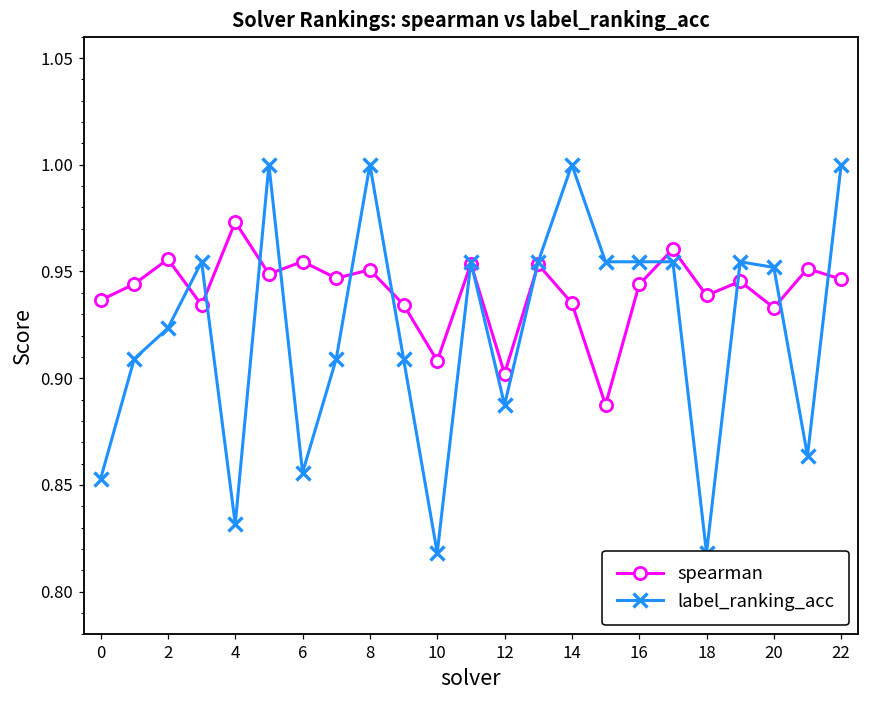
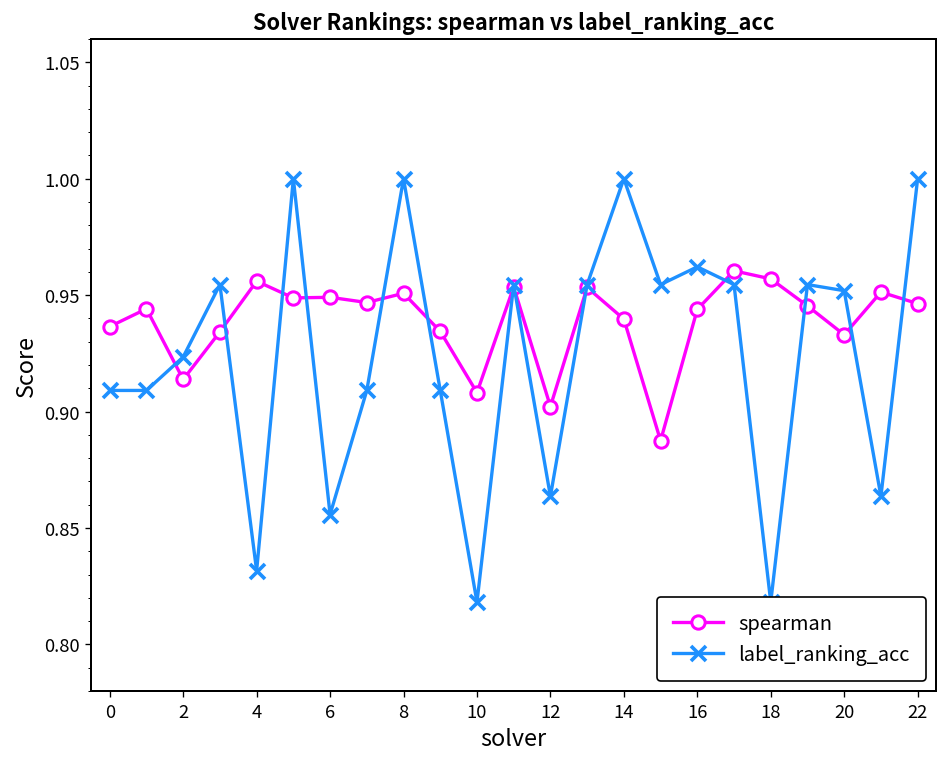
  {
    "spearman": {
      "0": 0.937,
-     "2": 0.956,
-     "4": 0.973,
-     "6": 0.955,
+     "2": 0.914,
+     "4": 0.956,
+     "6": 0.949,
      "8": 0.951,
      "10": 0.908,
      "12": 0.902,
-     "14": 0.935,
+     "14": 0.940,
      "16": 0.944,
-     "18": 0.939,
+     "18": 0.957,
      "20": 0.933,
      "22": 0.946
    },
    "label_ranking_acc": {
-     "0": 0.853,
+     "0": 0.909,
      "2": 0.923,
      "4": 0.832,
      "6": 0.856,
      "8": 1.000,
      "10": 0.818,
-     "12": 0.887,
+     "12": 0.864,
      "14": 1.000,
-     "16": 0.955,
+     "16": 0.962,
      "20": 0.952,
      "22": 1.000
    }
  }
